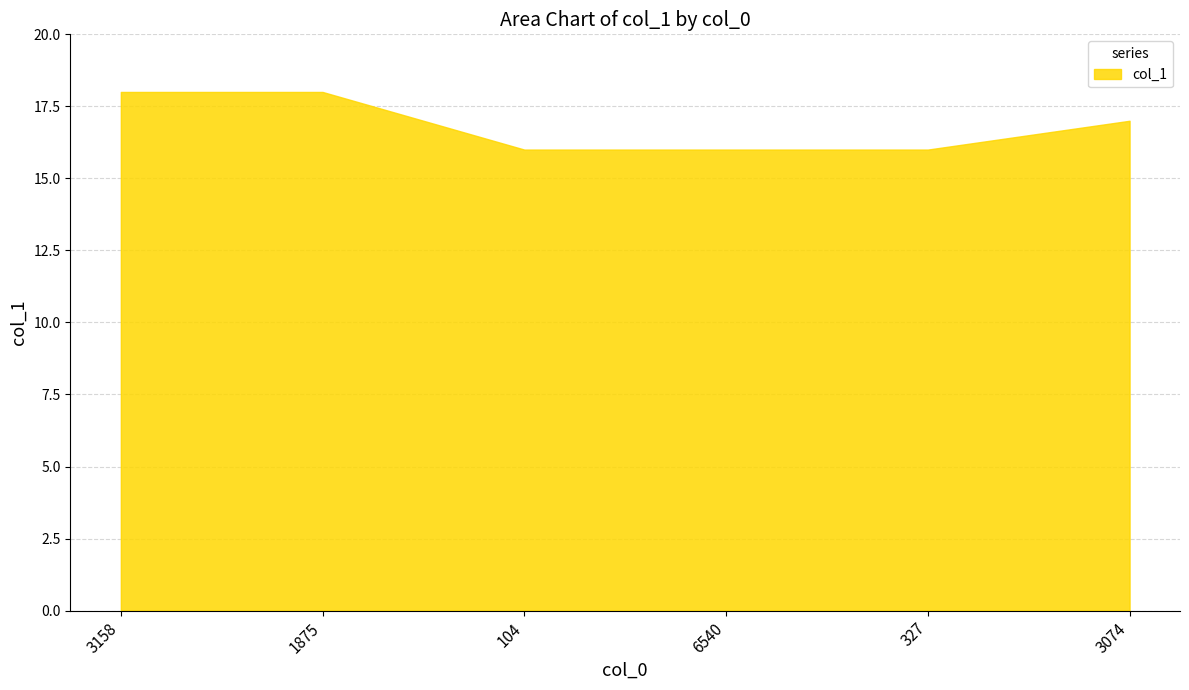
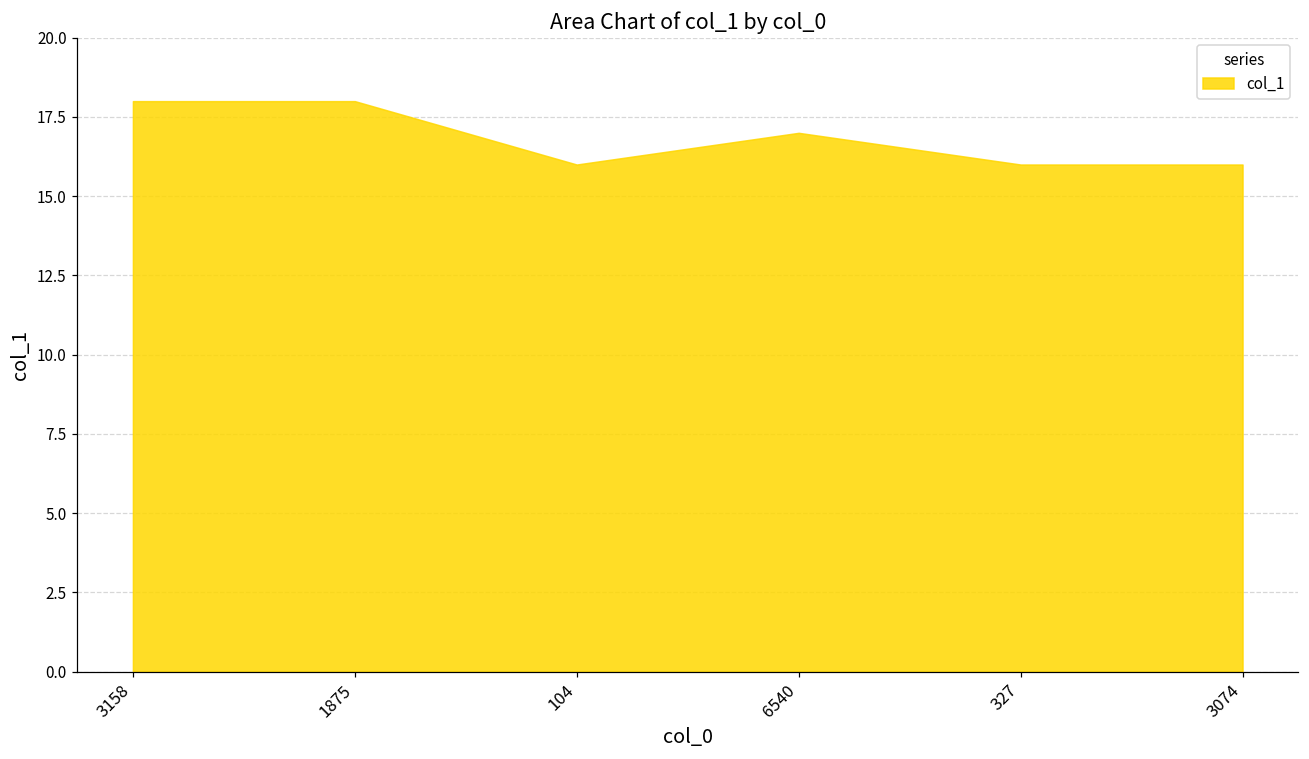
  {
    "3158": 18,
    "1875": 18,
    "104": 16,
-   "6540": 16,
+   "6540": 17,
    "327": 16,
-   "3074": 17
+   "3074": 16
  }
